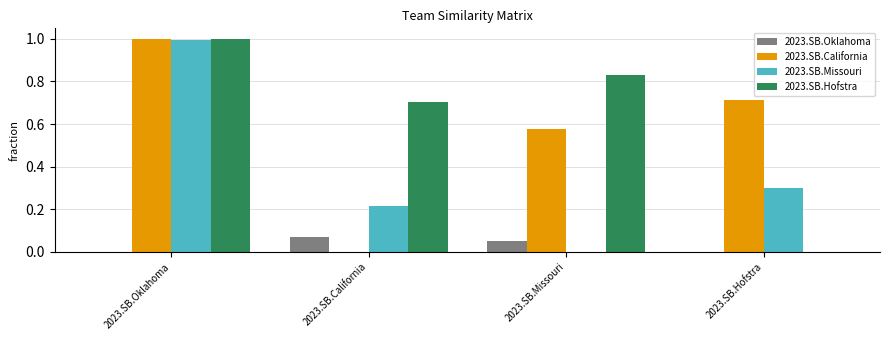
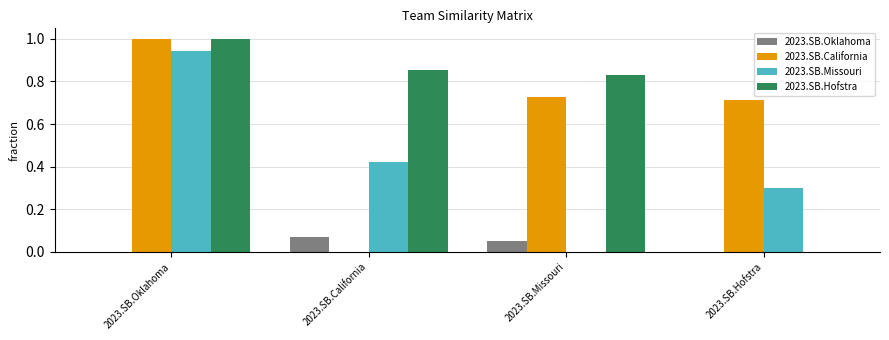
  {
    "2023.SB.Oklahoma": {
      "2023.SB.Oklahoma": 0.00,
      "2023.SB.California": 0.07,
      "2023.SB.Missouri": 0.05
    },
    "2023.SB.California": {
      "2023.SB.Oklahoma": 1.00,
      "2023.SB.California": 0.00,
-     "2023.SB.Missouri": 0.58,
+     "2023.SB.Missouri": 0.73,
      "2023.SB.Hofstra": 0.71
    },
    "2023.SB.Missouri": {
-     "2023.SB.Oklahoma": 0.99,
-     "2023.SB.California": 0.21,
+     "2023.SB.Oklahoma": 0.94,
+     "2023.SB.California": 0.42,
      "2023.SB.Missouri": 0.00,
      "2023.SB.Hofstra": 0.30
    },
    "2023.SB.Hofstra": {
      "2023.SB.Oklahoma": 1.00,
-     "2023.SB.California": 0.70,
+     "2023.SB.California": 0.85,
      "2023.SB.Missouri": 0.83,
      "2023.SB.Hofstra": 0.00
    }
  }
